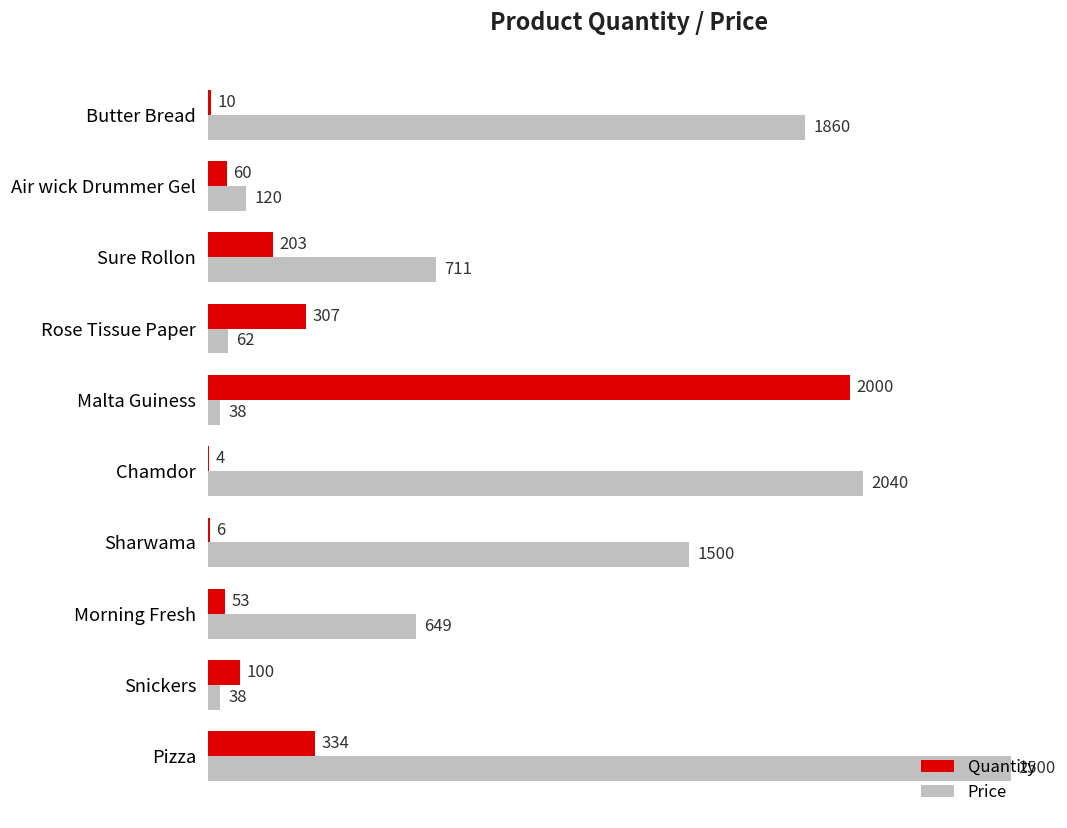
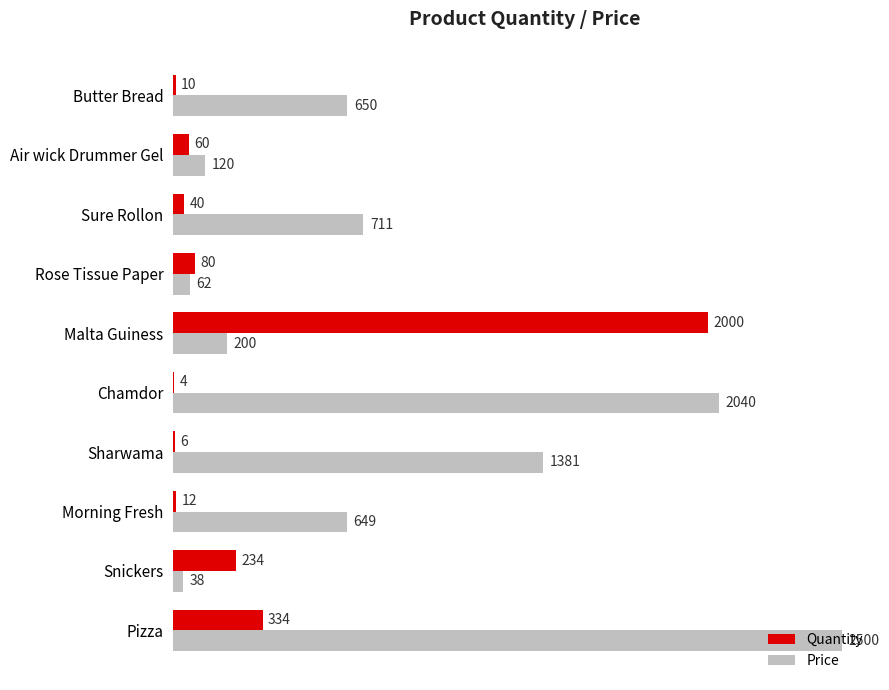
  {
    "Quantity": {
      "Butter Bread": 10,
      "Air wick Drummer Gel": 60,
-     "Sure Rollon": 203,
-     "Rose Tissue Paper": 307,
+     "Sure Rollon": 40,
+     "Rose Tissue Paper": 80,
      "Malta Guiness": 2000,
      "Chamdor": 4,
      "Sharwama": 6,
-     "Morning Fresh": 53,
-     "Snickers": 100,
+     "Morning Fresh": 12,
+     "Snickers": 234,
      "Pizza": 334
    },
    "Price": {
-     "Butter Bread": 1860,
+     "Butter Bread": 650,
      "Air wick Drummer Gel": 120,
      "Sure Rollon": 711,
      "Rose Tissue Paper": 62,
-     "Malta Guiness": 38,
+     "Malta Guiness": 200,
      "Chamdor": 2040,
-     "Sharwama": 1500,
+     "Sharwama": 1381,
      "Morning Fresh": 649,
      "Snickers": 38,
      "Pizza": 2500
    }
  }
